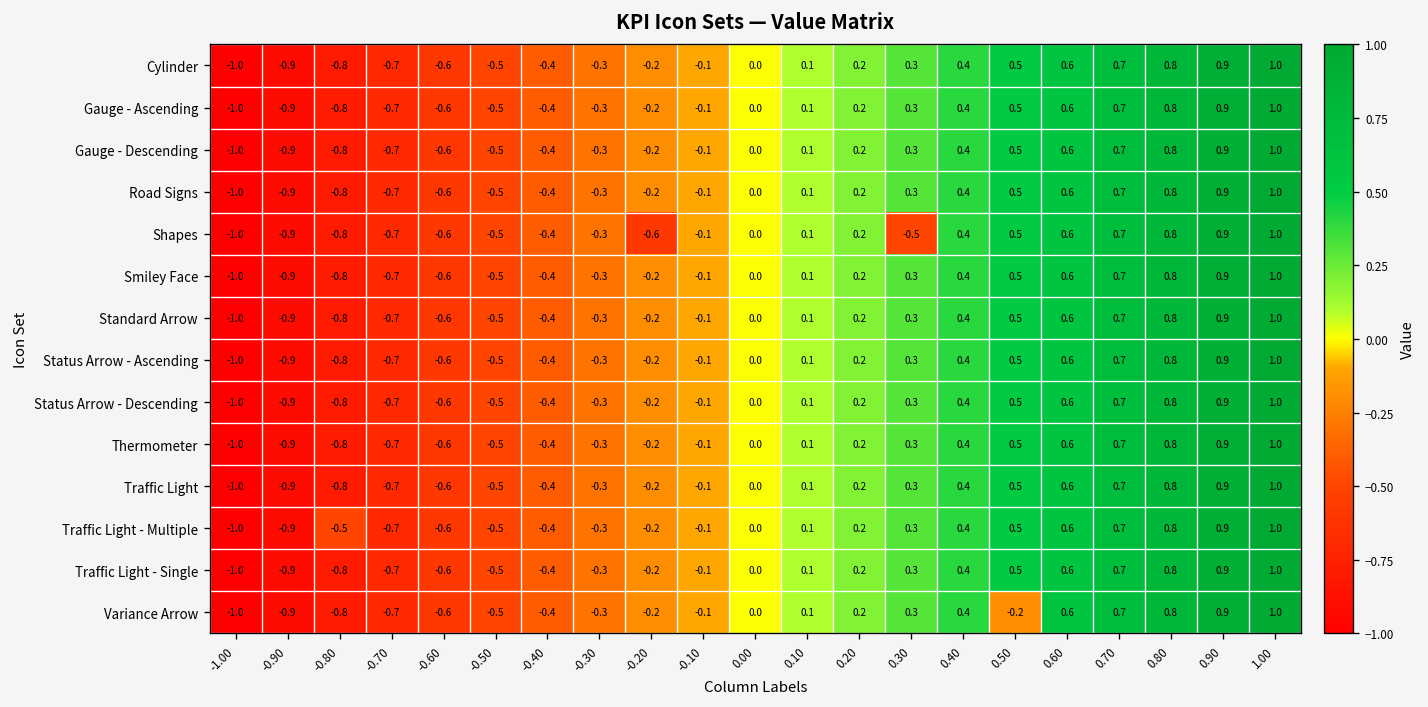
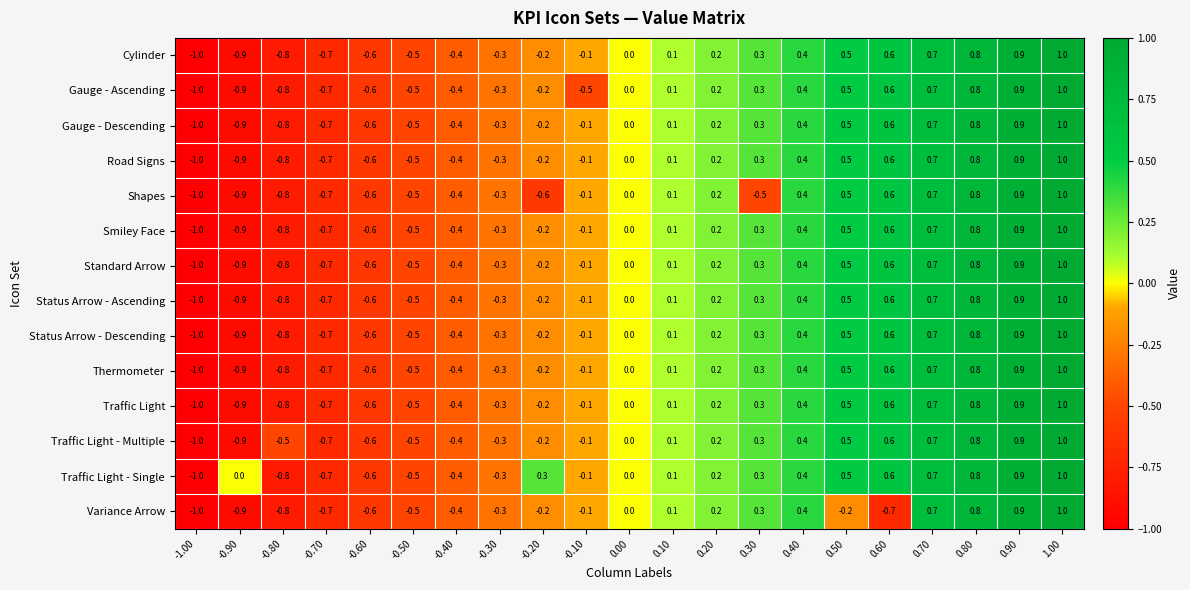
  {
    "Gauge - Ascending": {
      "-1.00": -1.0,
      "-0.90": -0.9,
      "-0.80": -0.8,
      "-0.70": -0.7,
      "-0.60": -0.6,
      "-0.50": -0.5,
      "-0.40": -0.4,
      "-0.30": -0.3,
      "-0.20": -0.2,
-     "-0.10": -0.1,
+     "-0.10": -0.5,
      "0.00": 0.0,
      "0.10": 0.1,
      "0.20": 0.2,
      "0.30": 0.3,
      "0.40": 0.4,
      "0.50": 0.5,
      "0.60": 0.6,
      "0.70": 0.7,
      "0.80": 0.8,
      "0.90": 0.9,
      "1.00": 1.0
    },
    "Traffic Light - Single": {
      "-1.00": -1.0,
-     "-0.90": -0.9,
+     "-0.90": 0.0,
      "-0.80": -0.8,
      "-0.70": -0.7,
      "-0.60": -0.6,
      "-0.50": -0.5,
      "-0.40": -0.4,
      "-0.30": -0.3,
-     "-0.20": -0.2,
+     "-0.20": 0.3,
      "-0.10": -0.1,
      "0.00": 0.0,
      "0.10": 0.1,
      "0.20": 0.2,
      "0.30": 0.3,
      "0.40": 0.4,
      "0.50": 0.5,
      "0.60": 0.6,
      "0.70": 0.7,
      "0.80": 0.8,
      "0.90": 0.9,
      "1.00": 1.0
    },
    "Variance Arrow": {
      "-1.00": -1.0,
      "-0.90": -0.9,
      "-0.80": -0.8,
      "-0.70": -0.7,
      "-0.60": -0.6,
      "-0.50": -0.5,
      "-0.40": -0.4,
      "-0.30": -0.3,
      "-0.20": -0.2,
      "-0.10": -0.1,
      "0.00": 0.0,
      "0.10": 0.1,
      "0.20": 0.2,
      "0.30": 0.3,
      "0.40": 0.4,
      "0.50": -0.2,
-     "0.60": 0.6,
+     "0.60": -0.7,
      "0.70": 0.7,
      "0.80": 0.8,
      "0.90": 0.9,
      "1.00": 1.0
    }
  }
